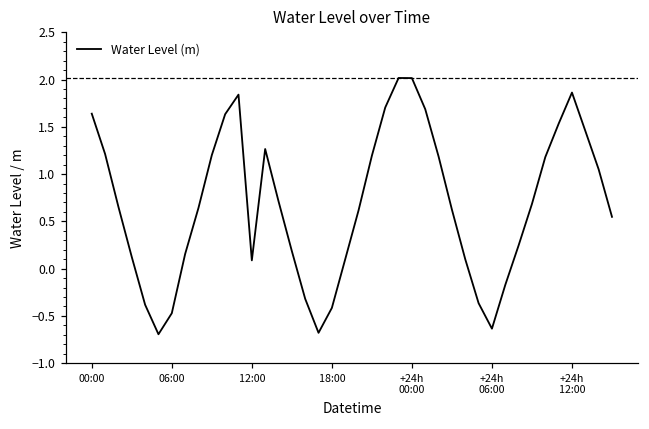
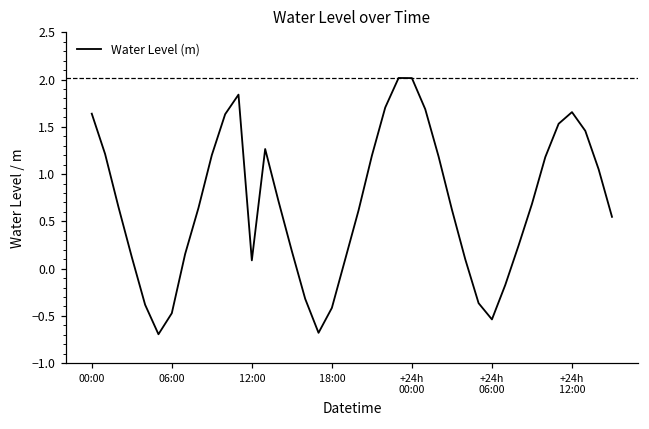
  {
    "00:00": 1.6,
    "06:00": -0.5,
    "12:00": 0.1,
    "18:00": -0.4,
    "+24h 00:00": 2.0,
-   "+24h 06:00": -0.6,
-   "+24h 12:00": 1.9
+   "+24h 06:00": -0.5,
+   "+24h 12:00": 1.7
  }
